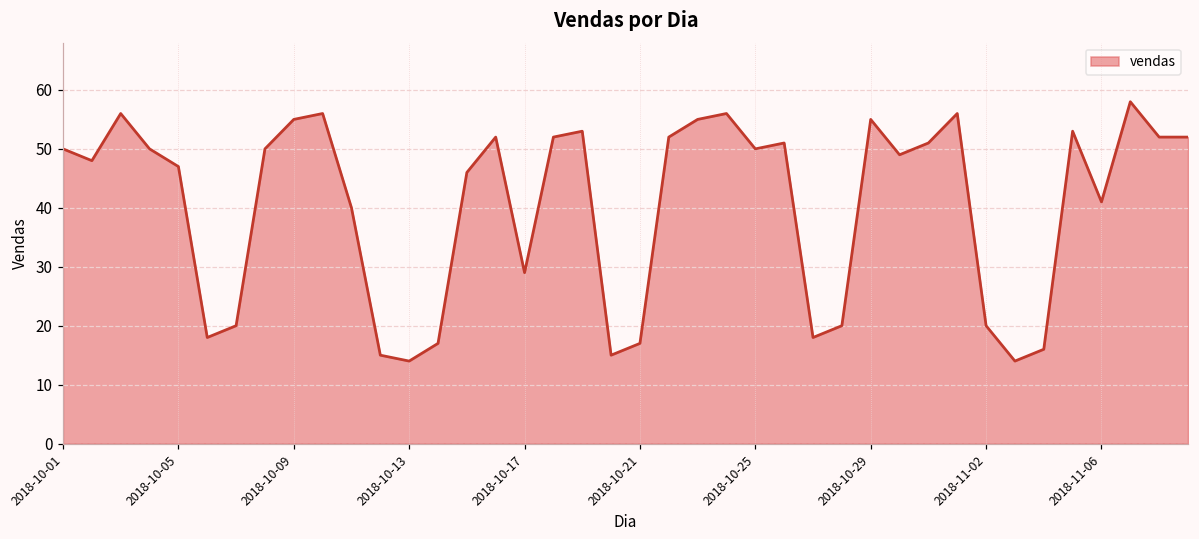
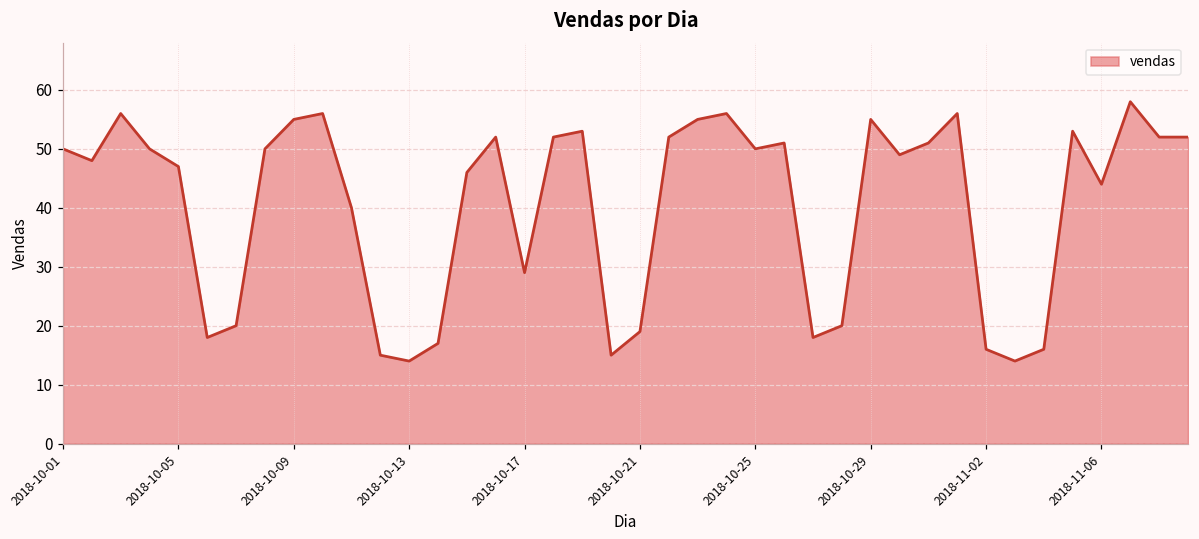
  {
    "2018-10-01": 50,
    "2018-10-05": 47,
    "2018-10-09": 55,
    "2018-10-13": 14,
    "2018-10-17": 29,
-   "2018-10-21": 17,
+   "2018-10-21": 19,
    "2018-10-25": 50,
    "2018-10-29": 55,
-   "2018-11-02": 20,
-   "2018-11-06": 41
+   "2018-11-02": 16,
+   "2018-11-06": 44
  }
